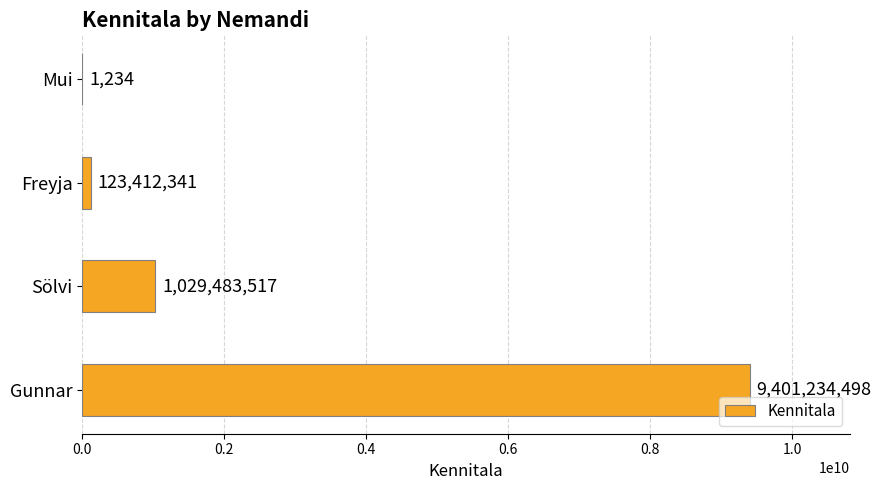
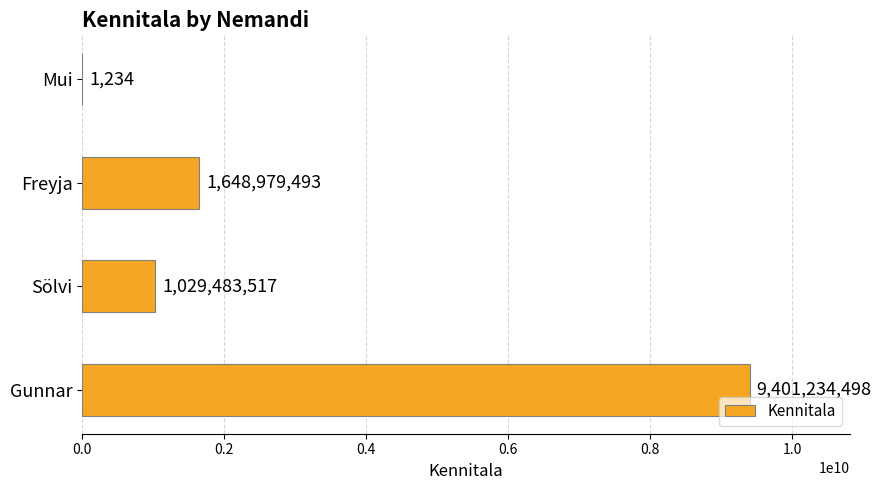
  {
    "Mui": "1,234",
-   "Freyja": "123,412,341",
+   "Freyja": "1,648,979,493",
    "Sölvi": "1,029,483,517"
  }
